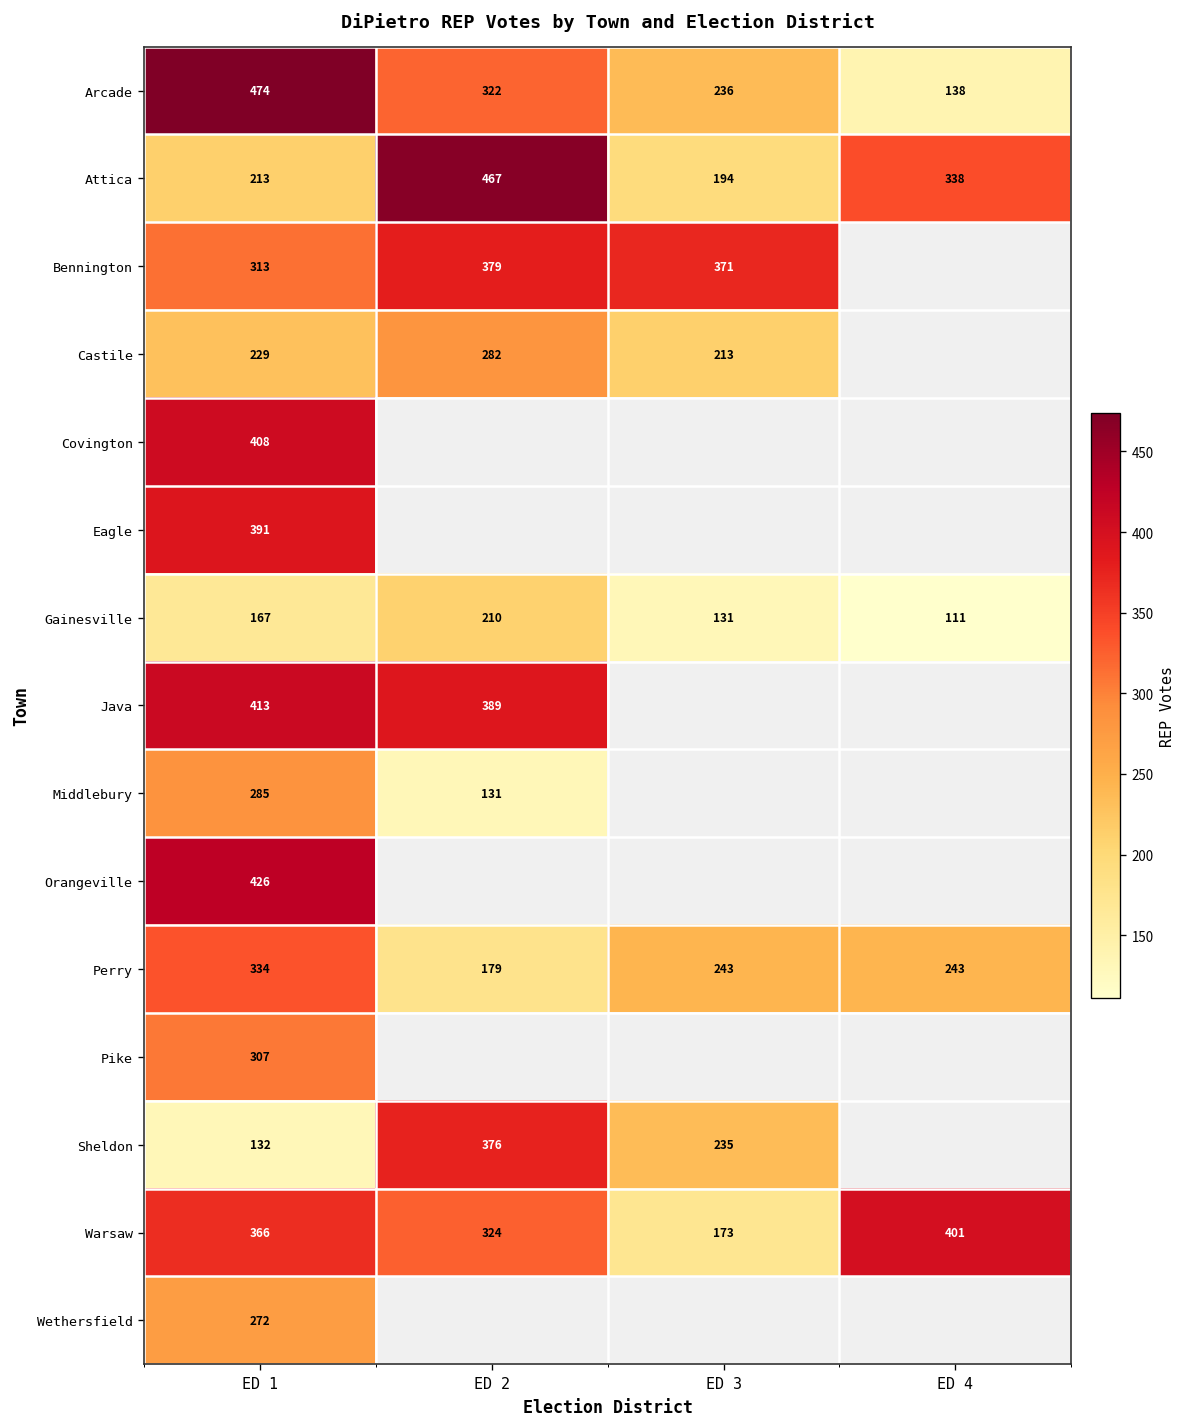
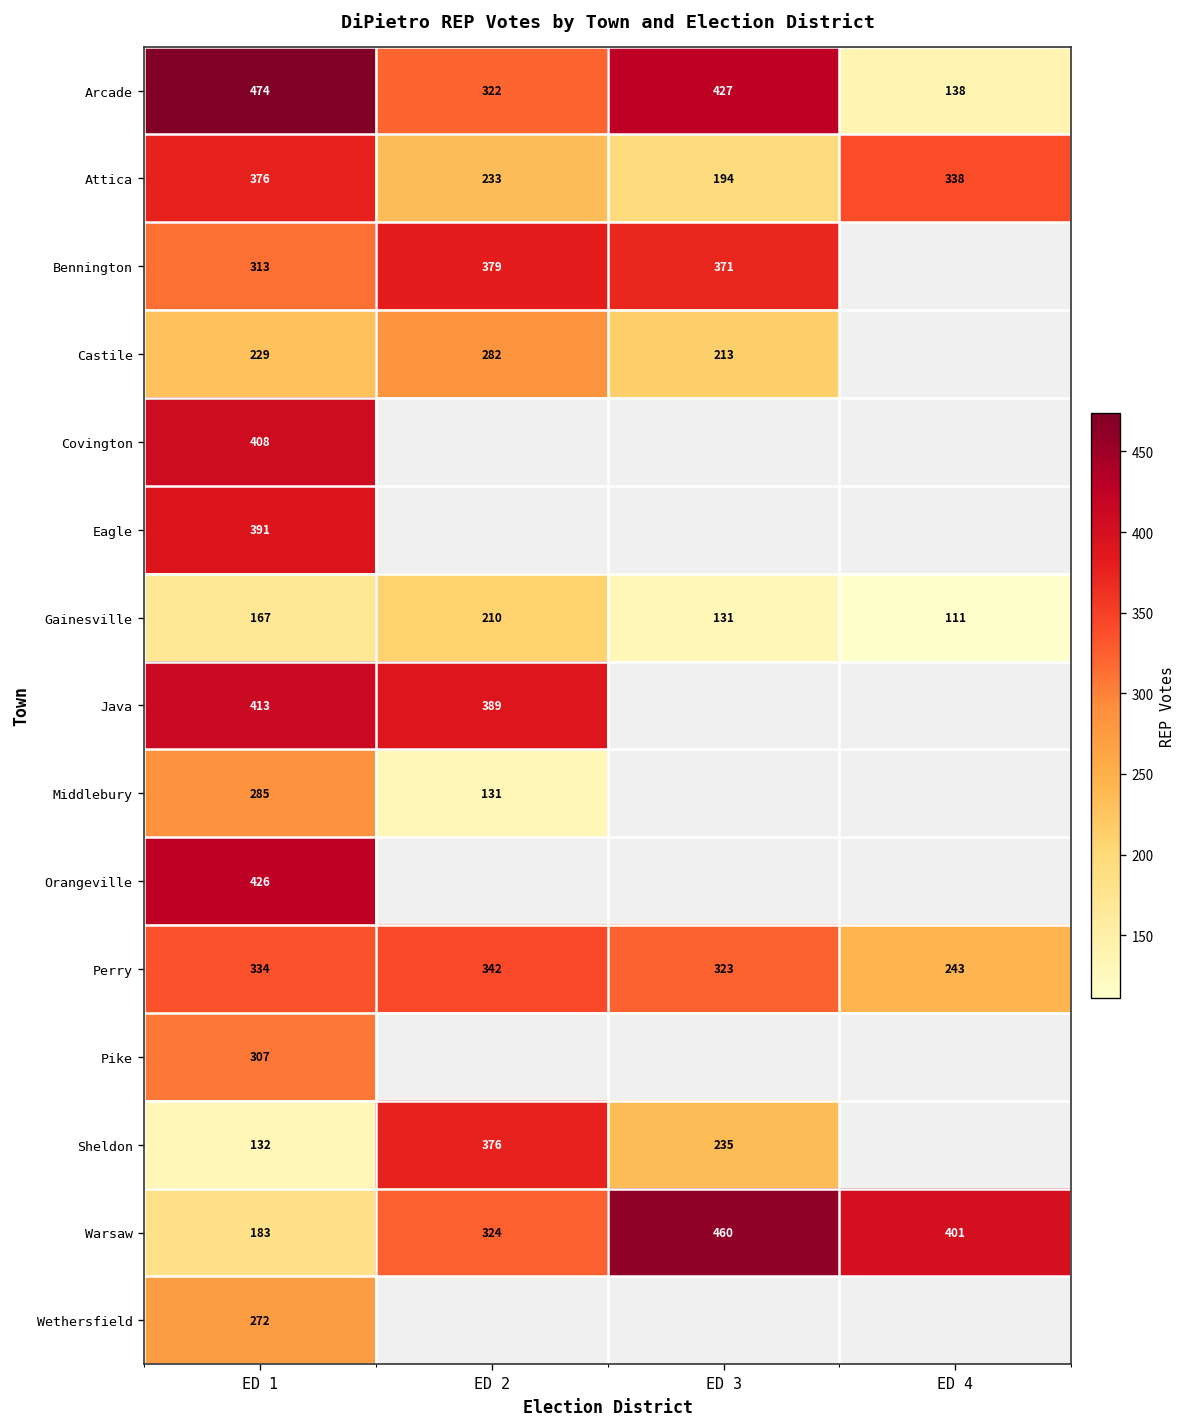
  {
    "Arcade": {
      "ED 1": 474,
      "ED 2": 322,
-     "ED 3": 236,
+     "ED 3": 427,
      "ED 4": 138
    },
    "Attica": {
-     "ED 1": 213,
-     "ED 2": 467,
+     "ED 1": 376,
+     "ED 2": 233,
      "ED 3": 194,
      "ED 4": 338
    },
    "Bennington": {
      "ED 1": 313,
      "ED 2": 379,
      "ED 3": 371
    },
    "Castile": {
      "ED 1": 229,
      "ED 2": 282,
      "ED 3": 213
    },
    "Covington": {
      "ED 1": 408
    },
    "Eagle": {
      "ED 1": 391
    },
    "Gainesville": {
      "ED 1": 167,
      "ED 2": 210,
      "ED 3": 131,
      "ED 4": 111
    },
    "Java": {
      "ED 1": 413,
      "ED 2": 389
    },
    "Middlebury": {
      "ED 1": 285,
      "ED 2": 131
    },
    "Orangeville": {
      "ED 1": 426
    },
    "Perry": {
      "ED 1": 334,
-     "ED 2": 179,
-     "ED 3": 243,
+     "ED 2": 342,
+     "ED 3": 323,
      "ED 4": 243
    },
    "Pike": {
      "ED 1": 307
    },
    "Sheldon": {
      "ED 1": 132,
      "ED 2": 376,
      "ED 3": 235
    },
    "Warsaw": {
-     "ED 1": 366,
+     "ED 1": 183,
      "ED 2": 324,
-     "ED 3": 173,
+     "ED 3": 460,
      "ED 4": 401
    },
    "Wethersfield": {
      "ED 1": 272
    }
  }
